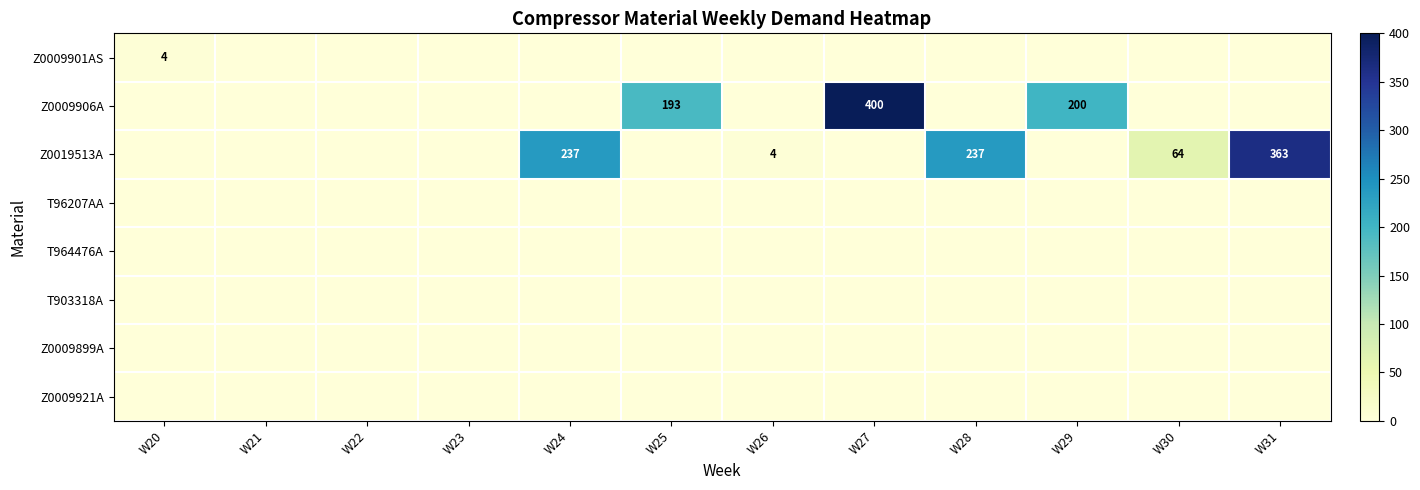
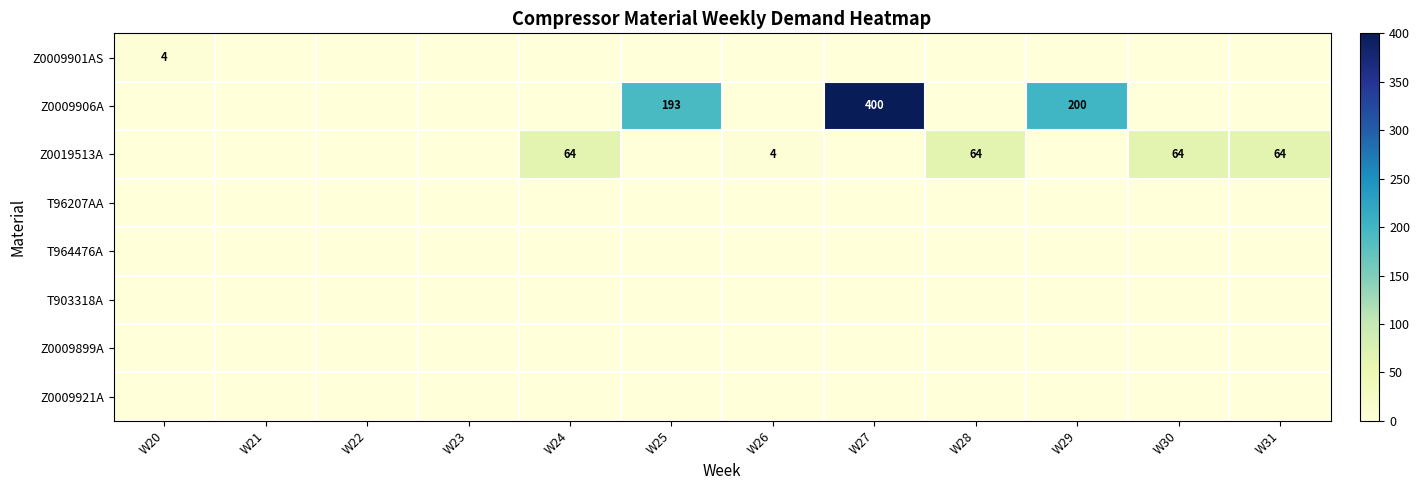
  {
    "Z0009901AS": {
      "W20": 4
    },
    "Z0009906A": {
      "W25": 193,
      "W27": 400,
      "W29": 200
    },
    "Z0019513A": {
-     "W24": 237,
+     "W24": 64,
      "W26": 4,
-     "W28": 237,
+     "W28": 64,
      "W30": 64,
-     "W31": 363
+     "W31": 64
    }
  }
